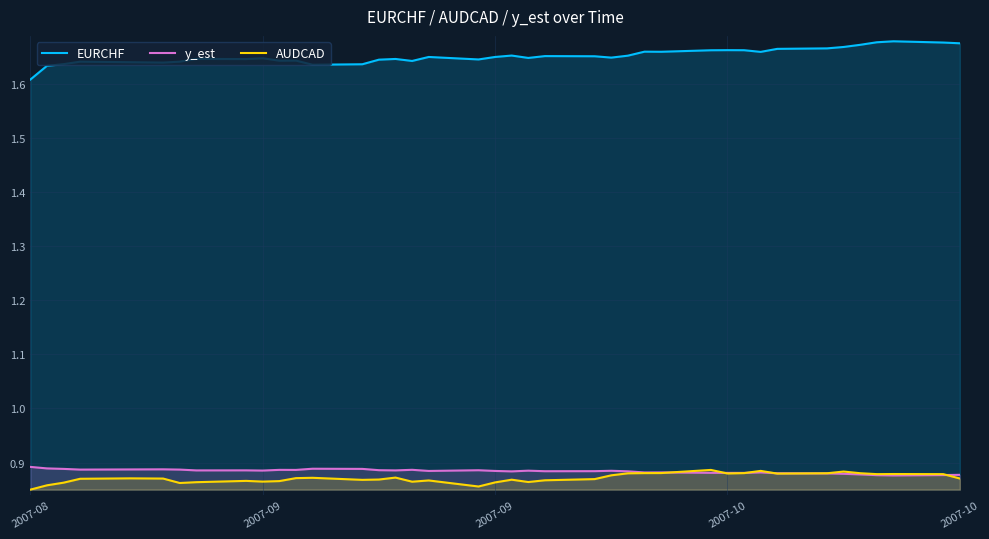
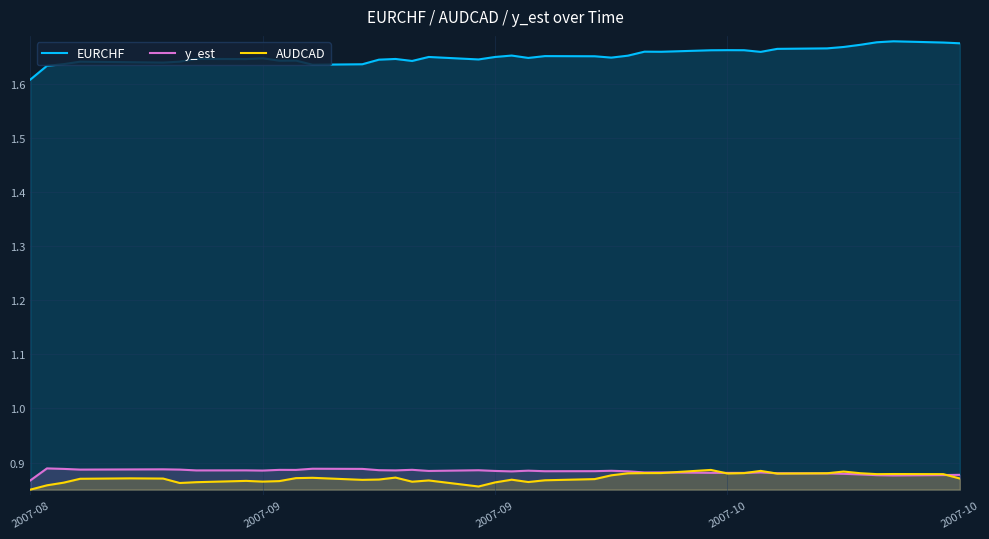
  {
    "EURCHF": {
      "2007-08": 1.61
    },
    "y_est": {
-     "2007-08": 0.89
+     "2007-08": 0.87
    },
    "AUDCAD": {
      "2007-08": 0.85
    }
  }
